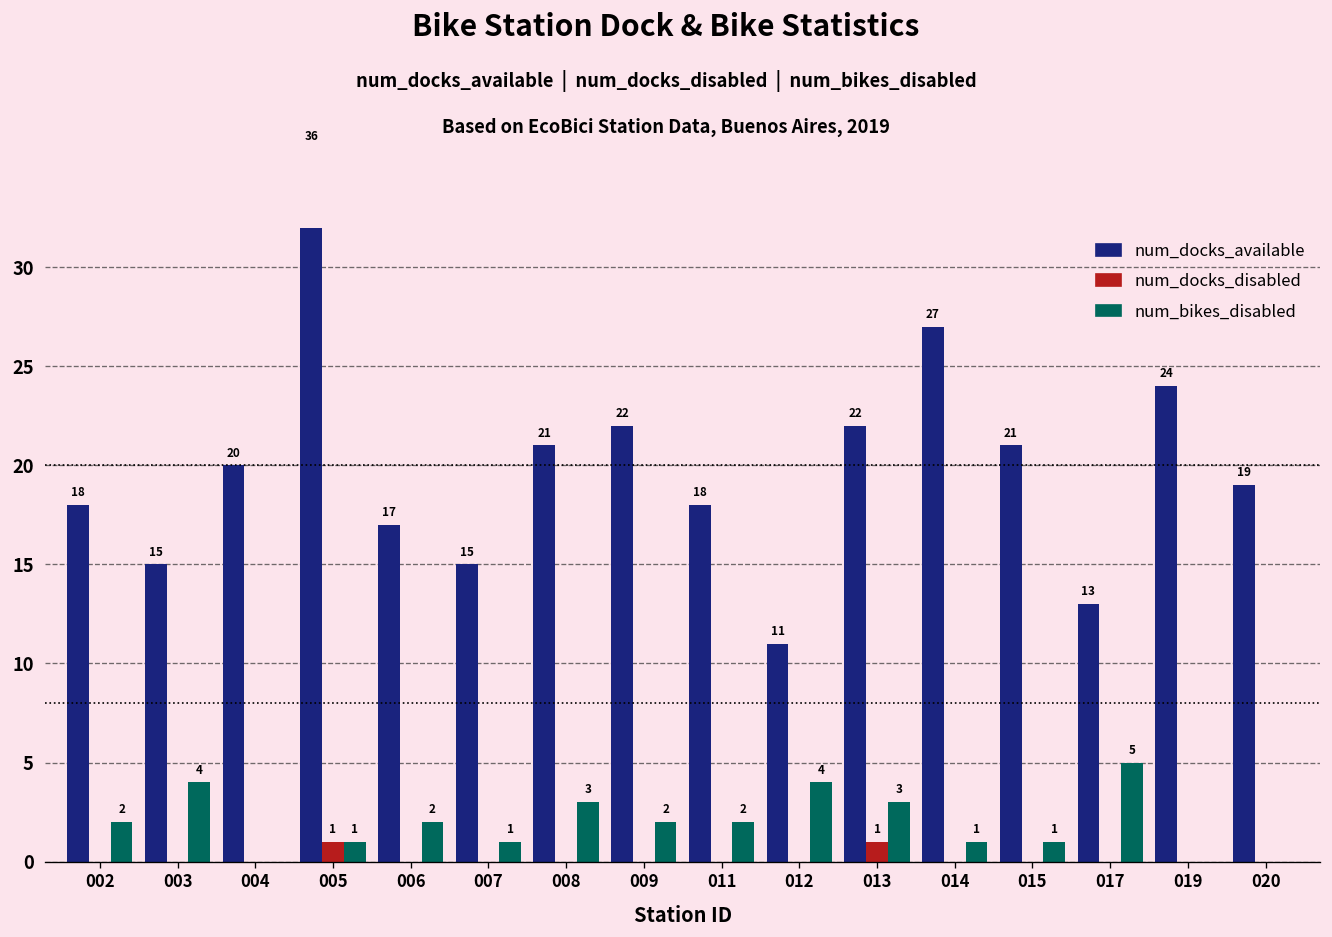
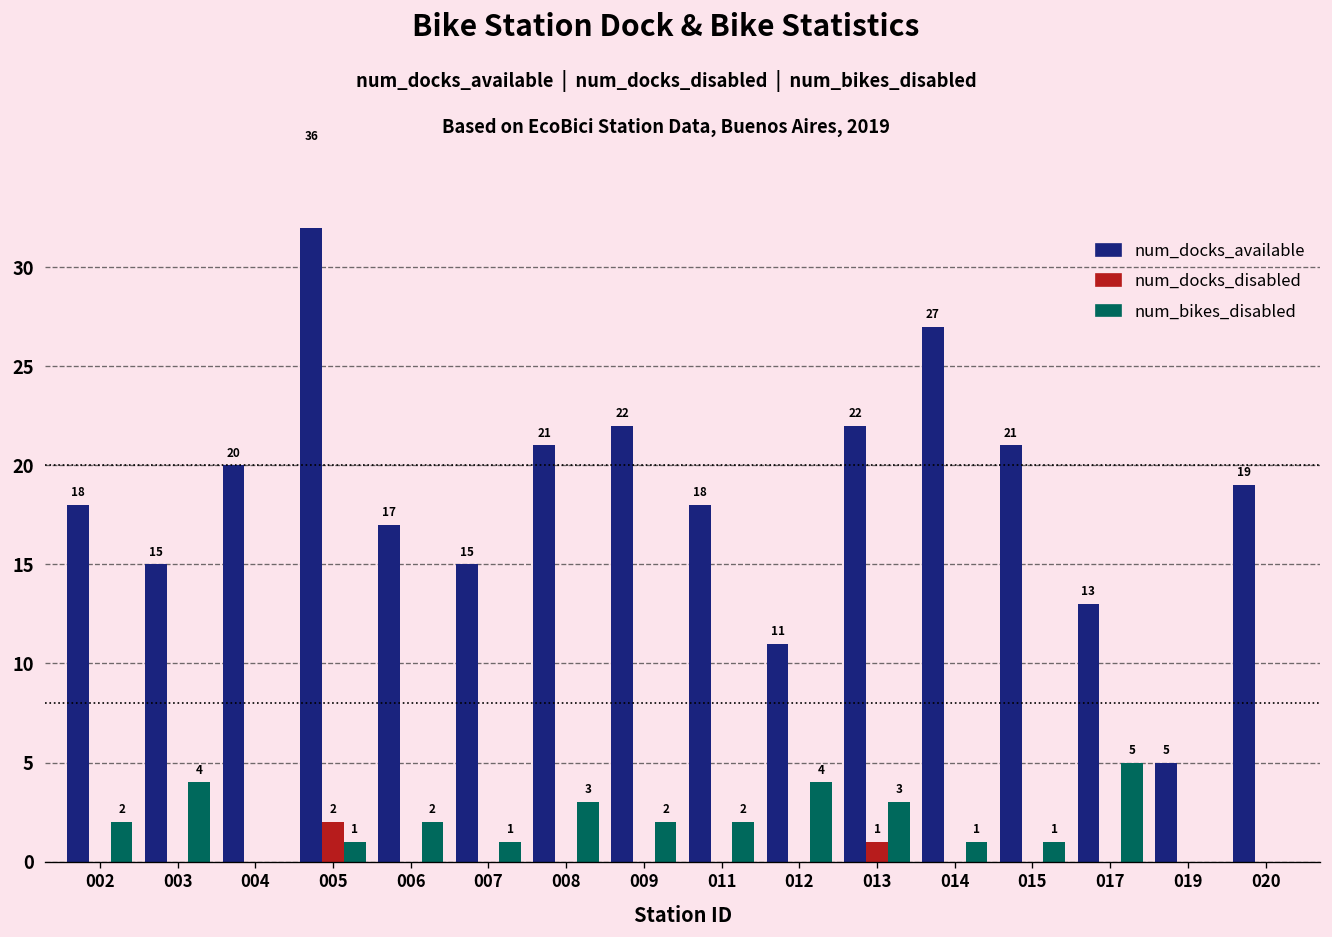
  {
    "num_docks_available": {
      "002": 18,
      "003": 15,
      "004": 20,
      "006": 17,
      "007": 15,
      "008": 21,
      "009": 22,
      "011": 18,
      "012": 11,
      "013": 22,
      "014": 27,
      "015": 21,
      "017": 13,
-     "019": 24,
+     "019": 5,
      "020": 19
    },
    "num_docks_disabled": {
-     "005": 1,
+     "005": 2,
      "013": 1
    },
    "num_bikes_disabled": {
      "002": 2,
      "003": 4,
      "005": 1,
      "006": 2,
      "007": 1,
      "008": 3,
      "009": 2,
      "011": 2,
      "012": 4,
      "013": 3,
      "014": 1,
      "015": 1,
      "017": 5
    }
  }
